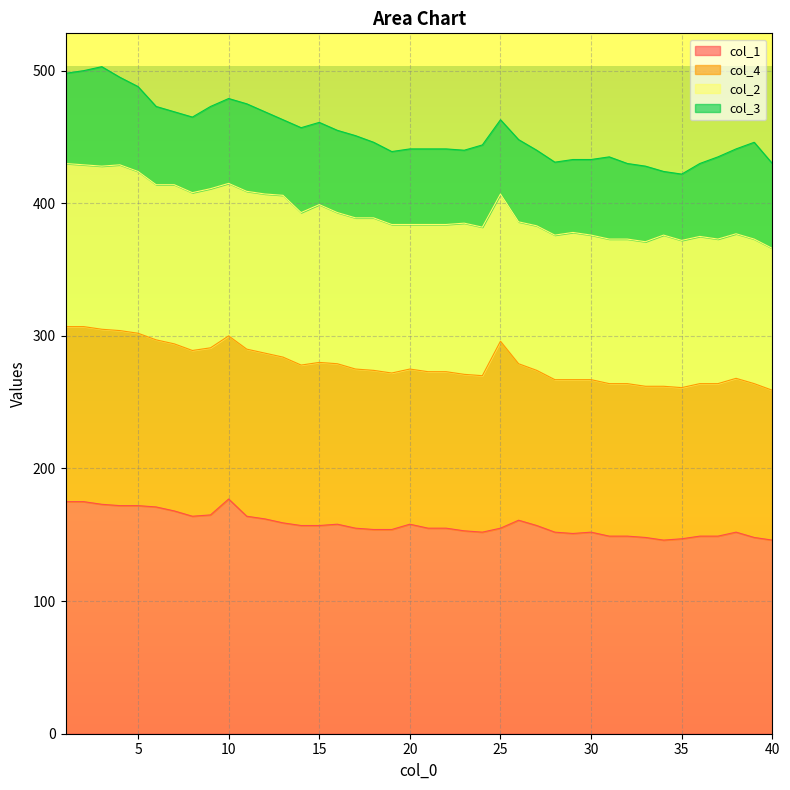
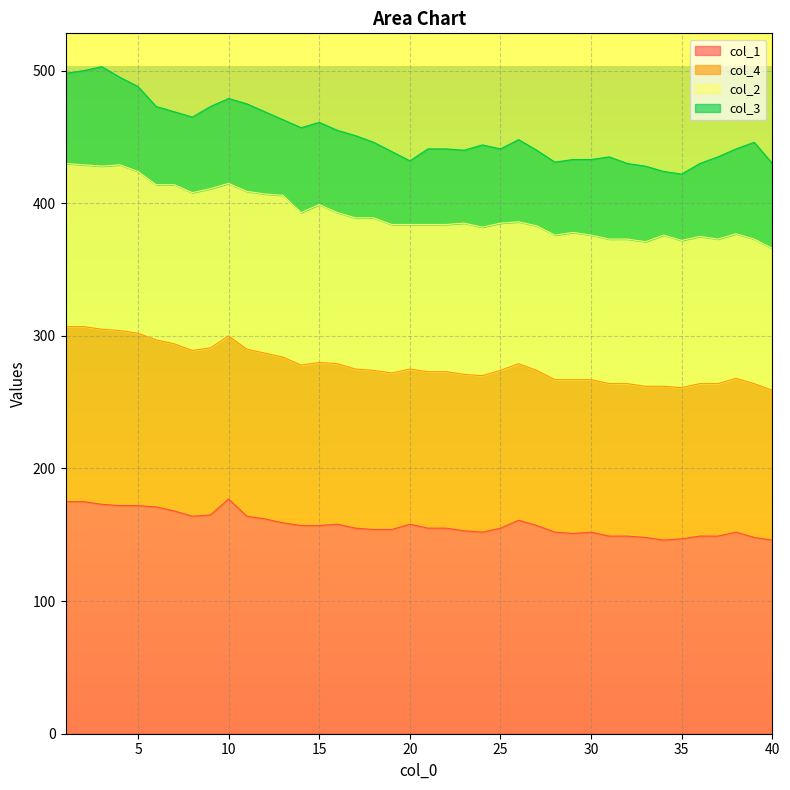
  {
    "col_1": {
      "5": 172,
      "10": 177,
      "15": 157,
      "20": 158,
      "25": 155,
      "30": 152,
      "35": 147,
      "40": 146
    },
    "col_4": {
      "5": 302,
      "10": 300,
      "15": 280,
      "20": 275,
-     "25": 141,
+     "25": 119,
      "30": 267,
      "35": 261,
      "40": 259
    },
    "col_2": {
      "5": 122,
      "10": 115,
      "15": 119,
      "20": 109,
      "25": 111,
      "30": 109,
      "35": 111,
      "40": 107
    },
    "col_3": {
      "5": 64,
      "10": 64,
      "15": 62,
-     "20": 57,
+     "20": 48,
      "25": 56,
      "30": 57,
      "35": 50,
      "40": 64
    }
  }
